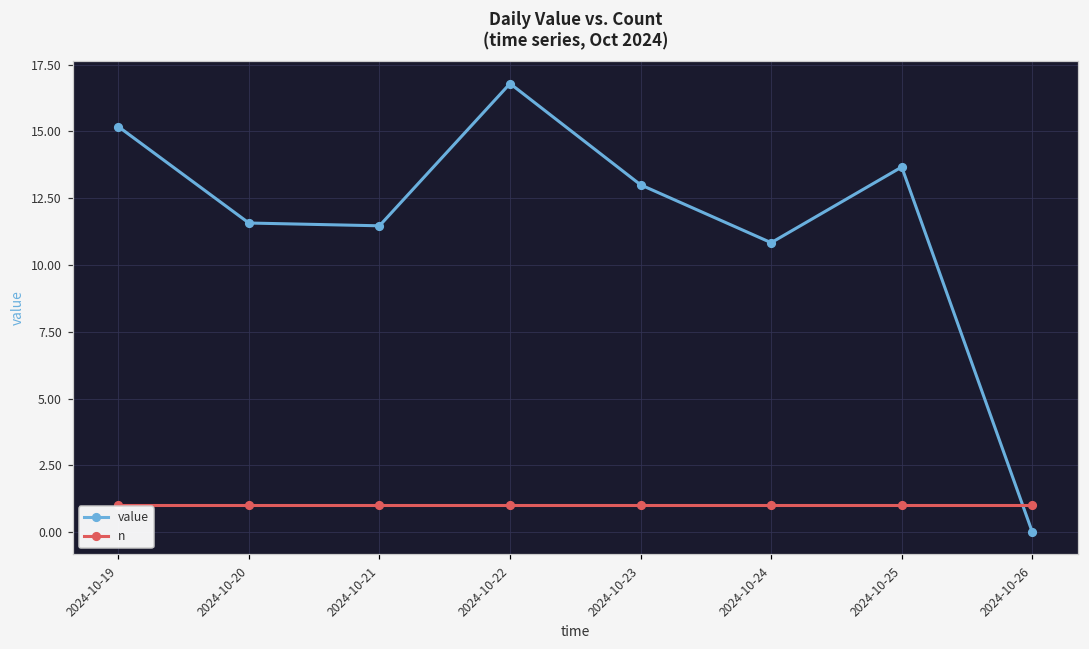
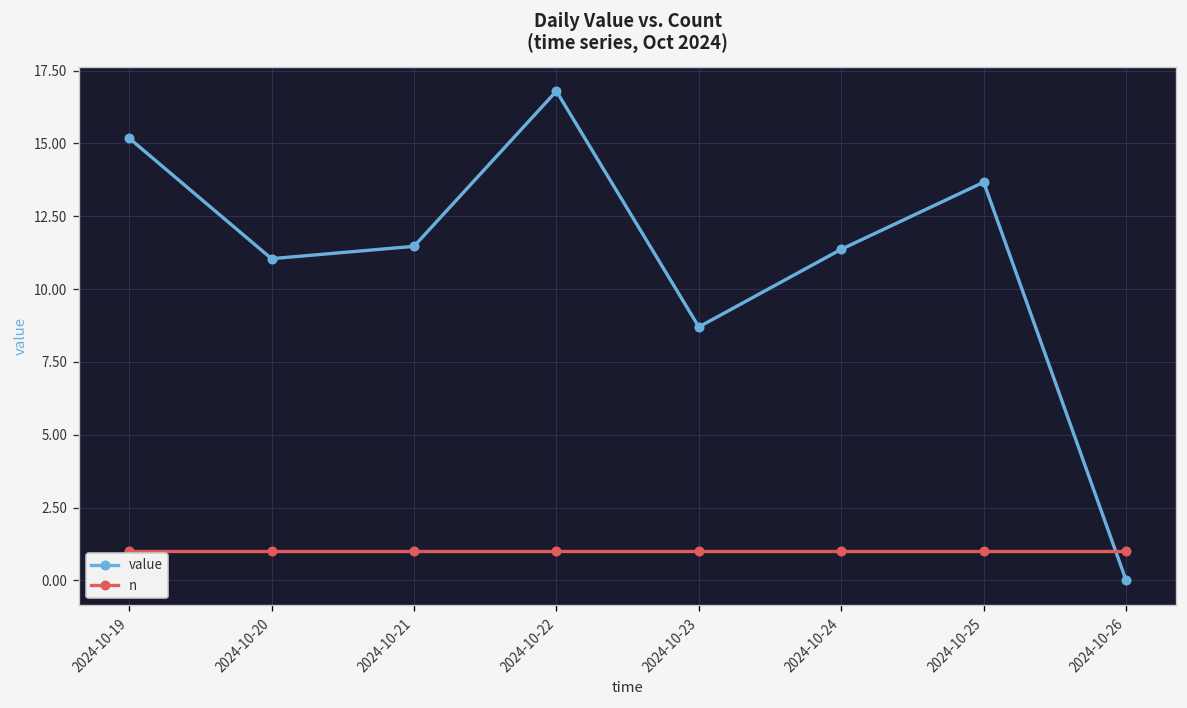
  {
    "value": {
      "2024-10-19": 15.2,
-     "2024-10-20": 11.6,
+     "2024-10-20": 11.0,
      "2024-10-21": 11.5,
      "2024-10-22": 16.8,
-     "2024-10-23": 13.0,
-     "2024-10-24": 10.8,
+     "2024-10-23": 8.7,
+     "2024-10-24": 11.4,
      "2024-10-25": 13.7,
      "2024-10-26": 0.0
    },
    "n": {
      "2024-10-19": 1.0,
      "2024-10-20": 1.0,
      "2024-10-21": 1.0,
      "2024-10-22": 1.0,
      "2024-10-23": 1.0,
      "2024-10-24": 1.0,
      "2024-10-25": 1.0,
      "2024-10-26": 1.0
    }
  }
